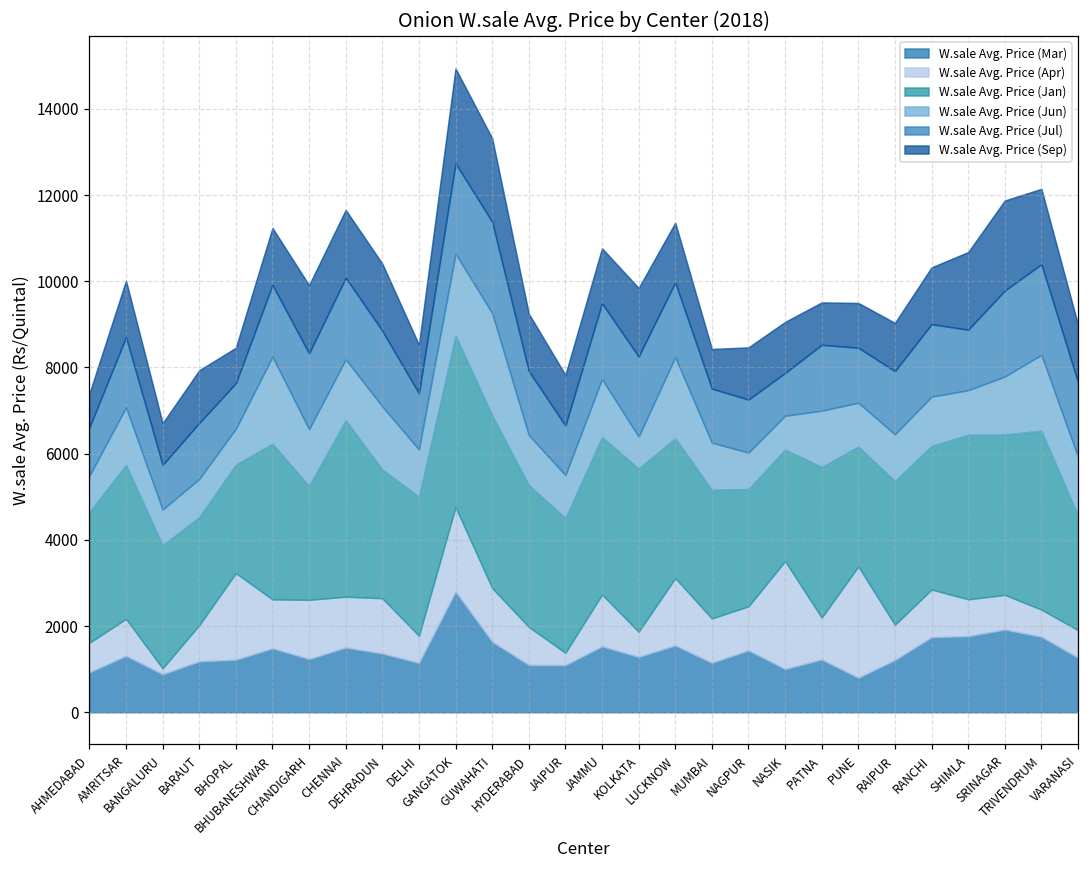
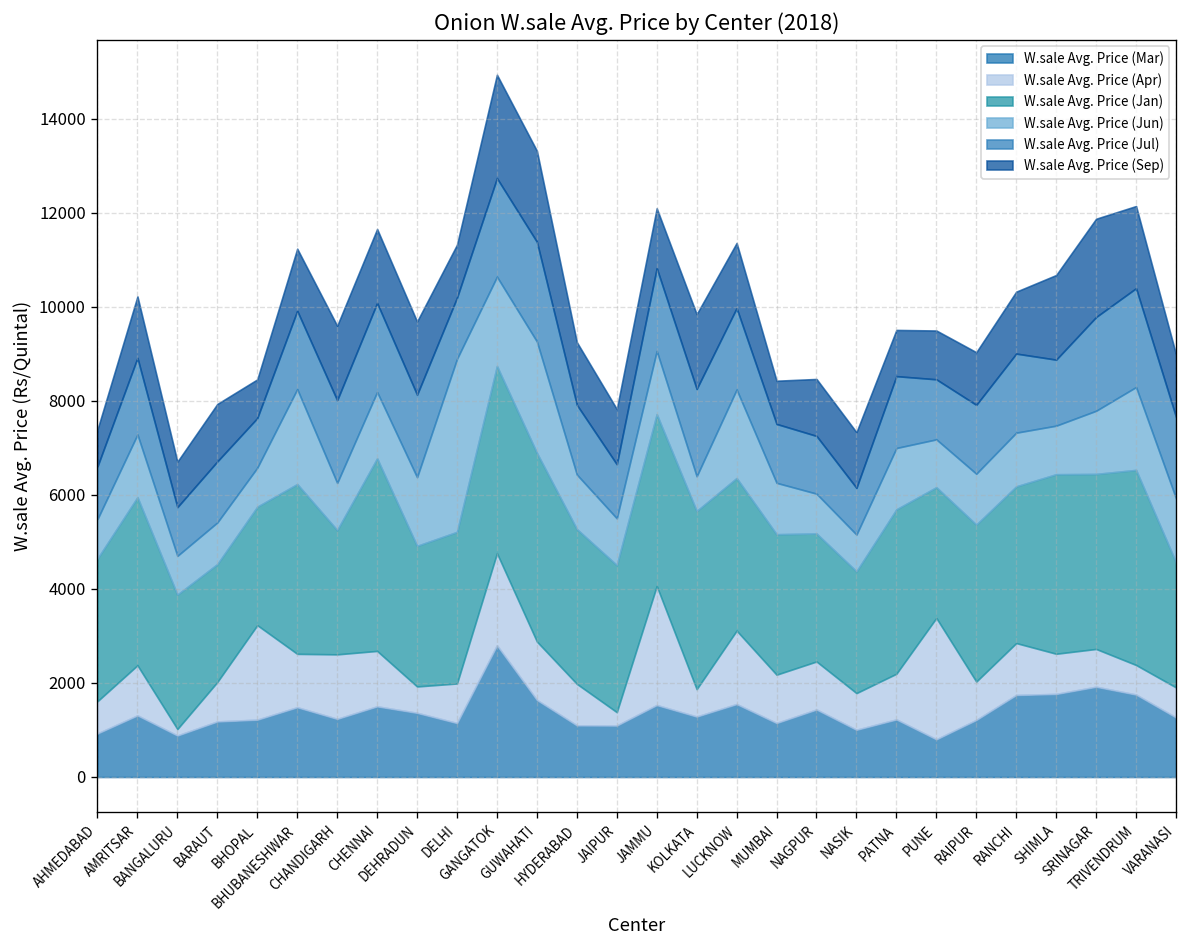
  {
    "W.sale Avg. Price (Apr)": {
      "AHMEDABAD": 700,
-     "AMRITSAR": 900,
+     "AMRITSAR": 1100,
      "BANGALURU": 100,
      "BARAUT": 800,
      "BHOPAL": 2000,
      "BHUBANESHWAR": 1100,
      "CHANDIGARH": 1400,
      "CHENNAI": 1200,
-     "DEHRADUN": 1300,
-     "DELHI": 600,
+     "DEHRADUN": 600,
+     "DELHI": 800,
      "GANGATOK": 2000,
      "GUWAHATI": 1200,
      "HYDERABAD": 900,
      "JAIPUR": 300,
-     "JAMMU": 1200,
+     "JAMMU": 2500,
      "KOLKATA": 600,
      "LUCKNOW": 1600,
      "MUMBAI": 1000,
      "NAGPUR": 1000,
-     "NASIK": 2500,
+     "NASIK": 800,
      "PATNA": 1000,
      "PUNE": 2600,
      "RAIPUR": 800,
      "RANCHI": 1100,
      "SHIMLA": 900,
      "SRINAGAR": 800,
      "TRIVENDRUM": 600,
      "VARANASI": 600
    },
    "W.sale Avg. Price (Jun)": {
      "AHMEDABAD": 800,
      "AMRITSAR": 1300,
      "BANGALURU": 800,
      "BARAUT": 900,
      "BHOPAL": 800,
      "BHUBANESHWAR": 2000,
-     "CHANDIGARH": 1300,
+     "CHANDIGARH": 1000,
      "CHENNAI": 1400,
      "DEHRADUN": 1500,
-     "DELHI": 1100,
+     "DELHI": 3700,
      "GANGATOK": 1900,
      "GUWAHATI": 2400,
      "HYDERABAD": 1200,
      "JAIPUR": 1000,
      "JAMMU": 1300,
      "KOLKATA": 700,
      "LUCKNOW": 1900,
      "MUMBAI": 1100,
      "NAGPUR": 800,
      "NASIK": 800,
      "PATNA": 1300,
      "PUNE": 1000,
      "RAIPUR": 1100,
      "RANCHI": 1100,
      "SHIMLA": 1000,
      "SRINAGAR": 1300,
      "TRIVENDRUM": 1800,
      "VARANASI": 1400
    }
  }
